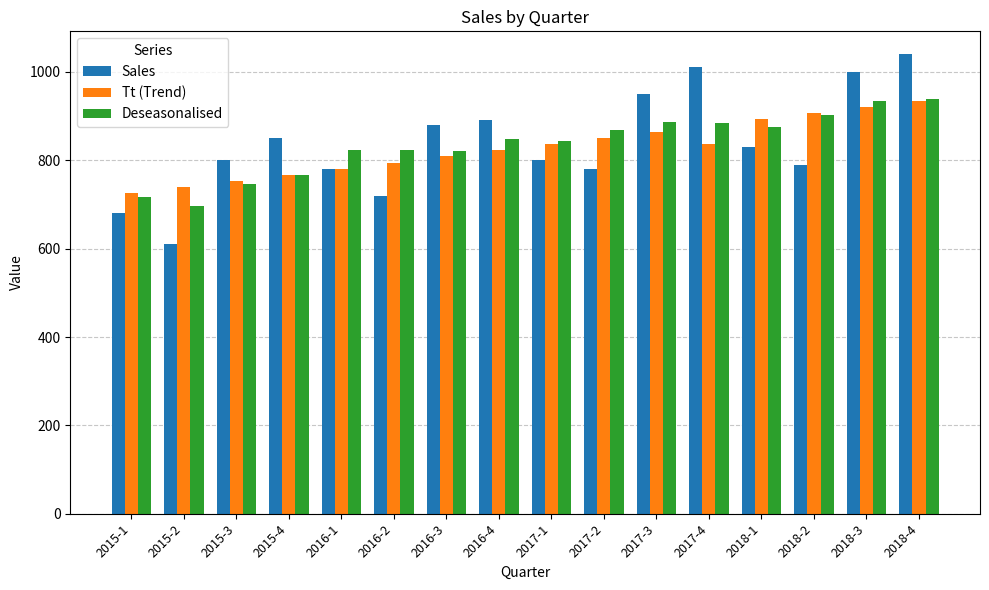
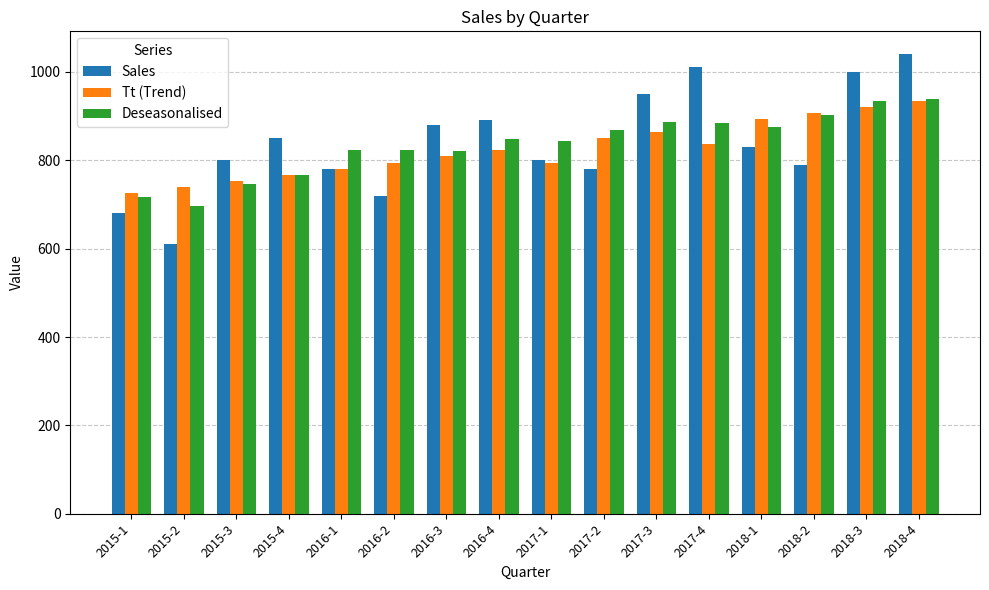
  {
    "Sales": {
      "2015-1": 680,
      "2015-2": 610,
      "2015-3": 800,
      "2015-4": 850,
      "2016-1": 780,
      "2016-2": 720,
      "2016-3": 880,
      "2016-4": 890,
      "2017-1": 800,
      "2017-2": 780,
      "2017-3": 950,
      "2017-4": 1010,
      "2018-1": 830,
      "2018-2": 790,
      "2018-3": 1000,
      "2018-4": 1040
    },
    "Tt (Trend)": {
      "2015-1": 730,
      "2015-2": 740,
      "2015-3": 750,
      "2015-4": 770,
      "2016-1": 780,
      "2016-2": 800,
      "2016-3": 810,
      "2016-4": 820,
-     "2017-1": 840,
+     "2017-1": 800,
      "2017-2": 850,
      "2017-3": 870,
      "2017-4": 840,
      "2018-1": 890,
      "2018-2": 910,
      "2018-3": 920,
      "2018-4": 940
    },
    "Deseasonalised": {
      "2015-1": 720,
      "2015-2": 700,
      "2015-3": 750,
      "2015-4": 770,
      "2016-1": 820,
      "2016-2": 820,
      "2016-3": 820,
      "2016-4": 850,
      "2017-1": 840,
      "2017-2": 870,
      "2017-3": 890,
      "2017-4": 880,
      "2018-1": 880,
      "2018-2": 900,
      "2018-3": 930,
      "2018-4": 940
    }
  }
